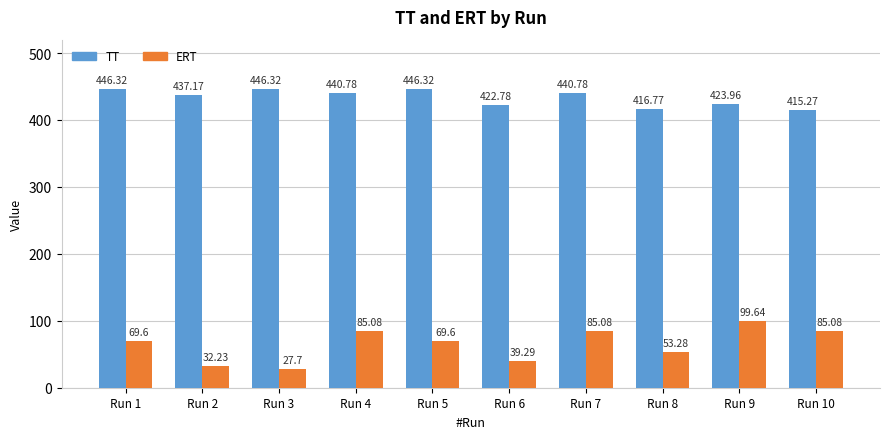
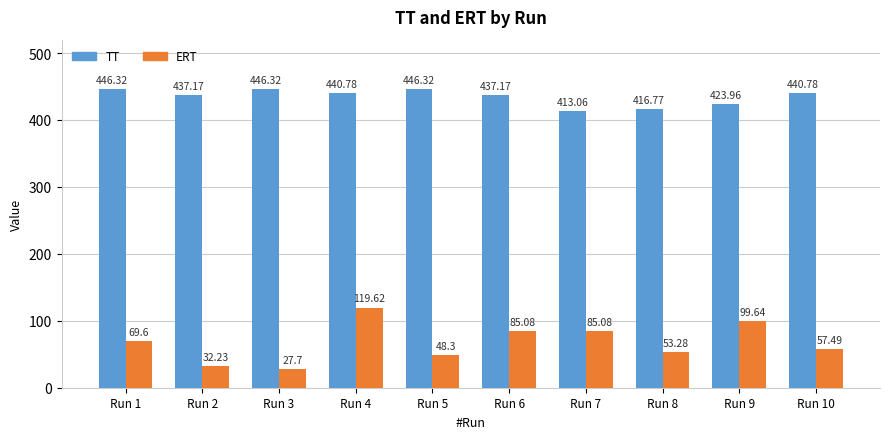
  {
    "TT": {
      "Run 1": 446.32,
      "Run 2": 437.17,
      "Run 3": 446.32,
      "Run 4": 440.78,
      "Run 5": 446.32,
-     "Run 6": 422.78,
-     "Run 7": 440.78,
+     "Run 6": 437.17,
+     "Run 7": 413.06,
      "Run 8": 416.77,
      "Run 9": 423.96,
-     "Run 10": 415.27
+     "Run 10": 440.78
    },
    "ERT": {
      "Run 1": 69.6,
      "Run 2": 32.23,
      "Run 3": 27.7,
-     "Run 4": 85.08,
-     "Run 5": 69.6,
-     "Run 6": 39.29,
+     "Run 4": 119.62,
+     "Run 5": 48.3,
+     "Run 6": 85.08,
      "Run 7": 85.08,
      "Run 8": 53.28,
      "Run 9": 99.64,
-     "Run 10": 85.08
+     "Run 10": 57.49
    }
  }
